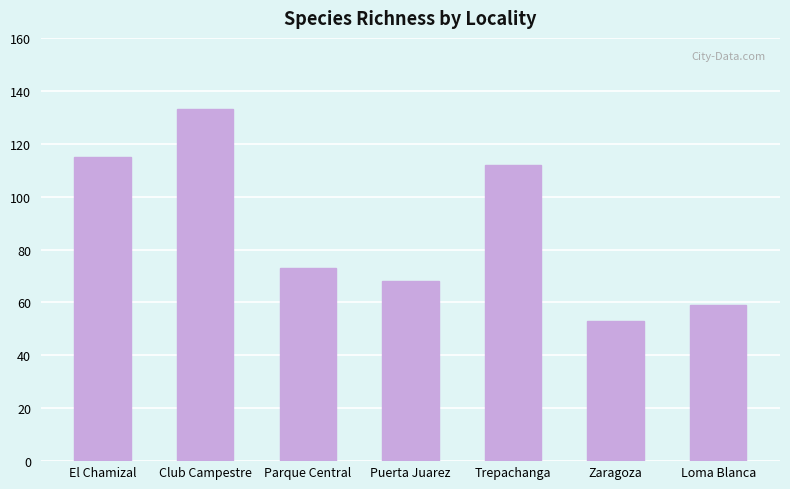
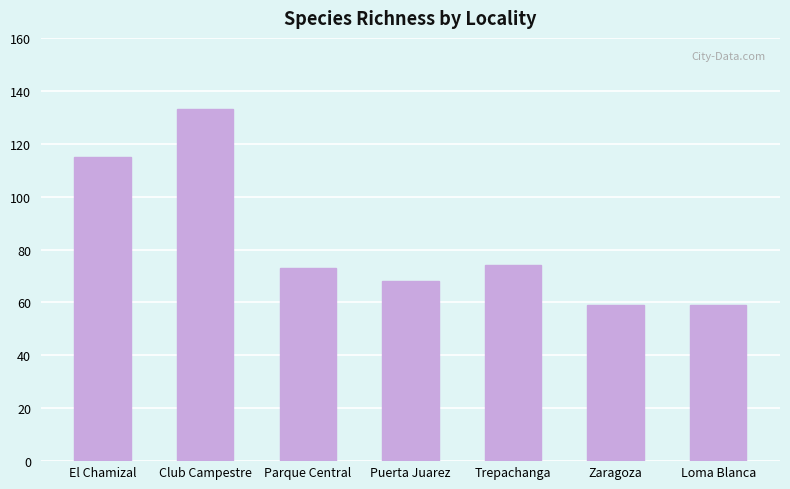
  {
    "El Chamizal": 115,
    "Club Campestre": 133,
    "Parque Central": 73,
    "Puerta Juarez": 68,
-   "Trepachanga": 112,
-   "Zaragoza": 53,
+   "Trepachanga": 74,
+   "Zaragoza": 59,
    "Loma Blanca": 59
  }
